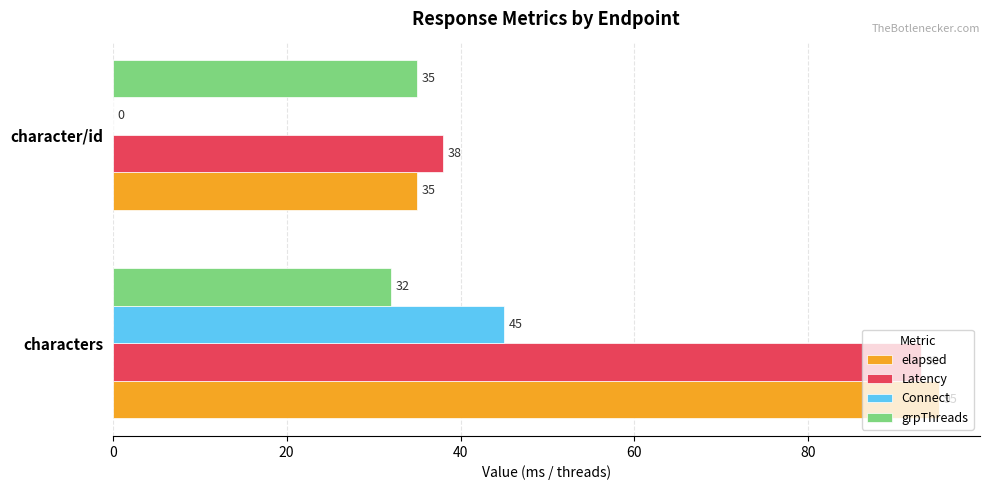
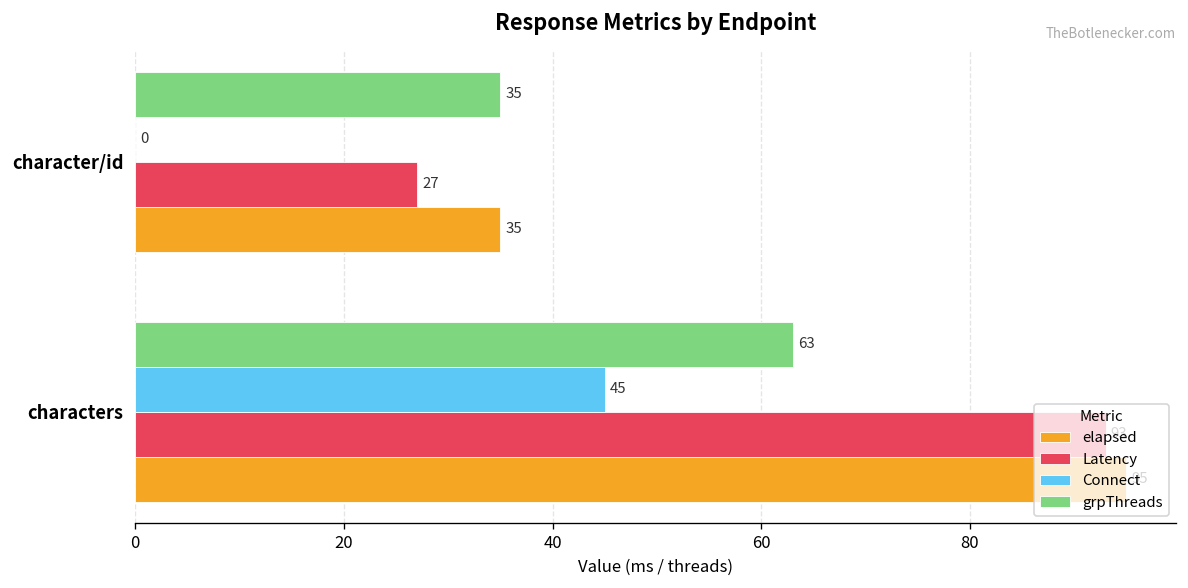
  {
    "elapsed": {
      "character/id": 35
    },
    "Latency": {
-     "character/id": 38
+     "character/id": 27
    },
    "Connect": {
      "character/id": 0,
      "characters": 45
    },
    "grpThreads": {
      "character/id": 35,
-     "characters": 32
+     "characters": 63
    }
  }
